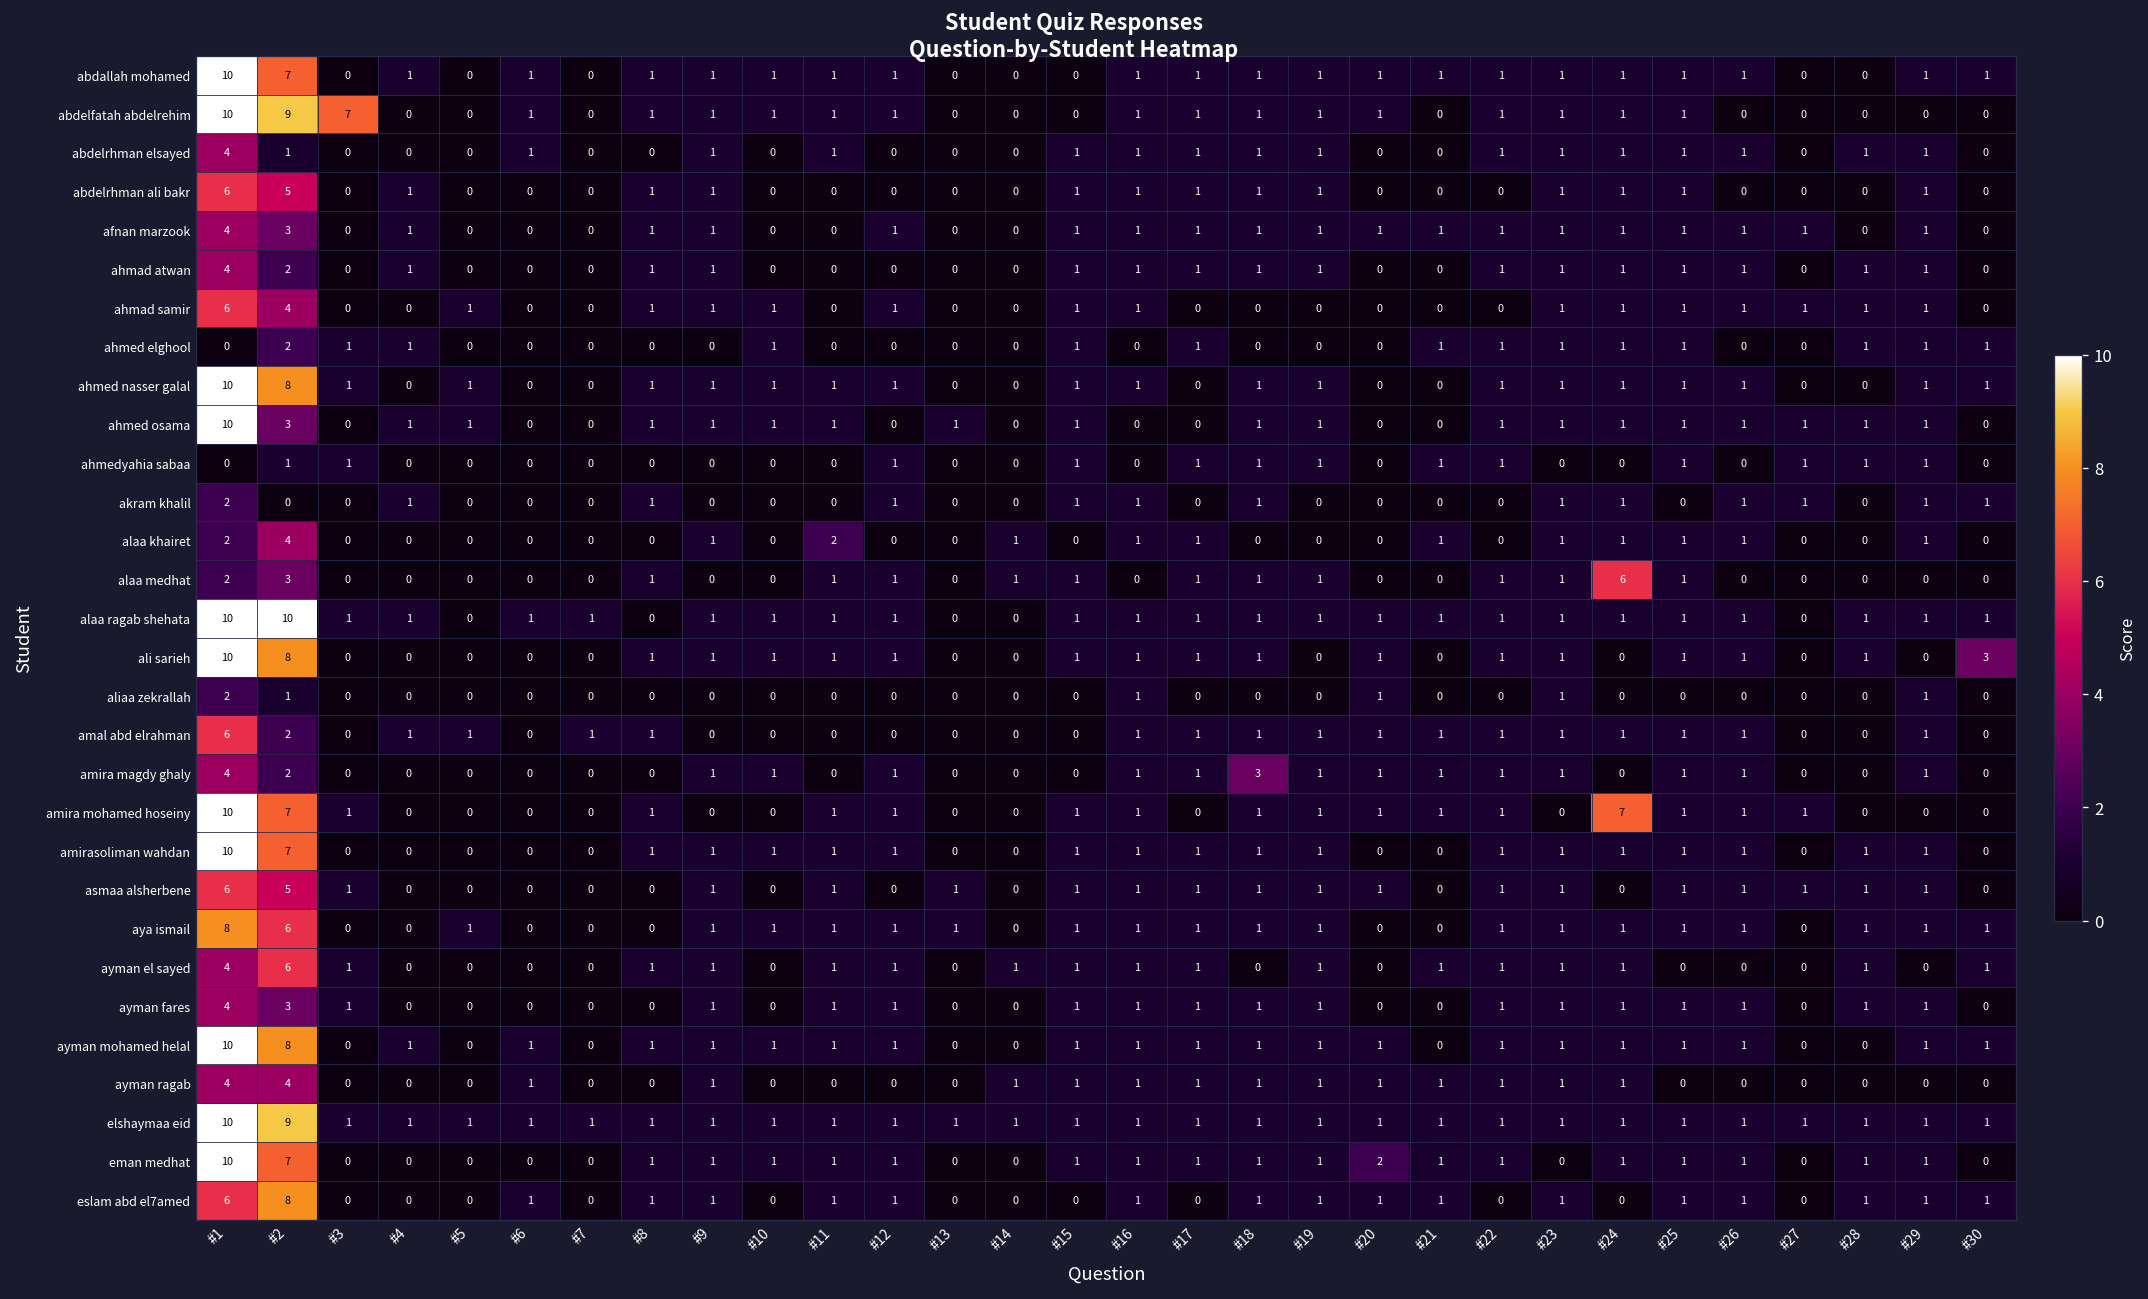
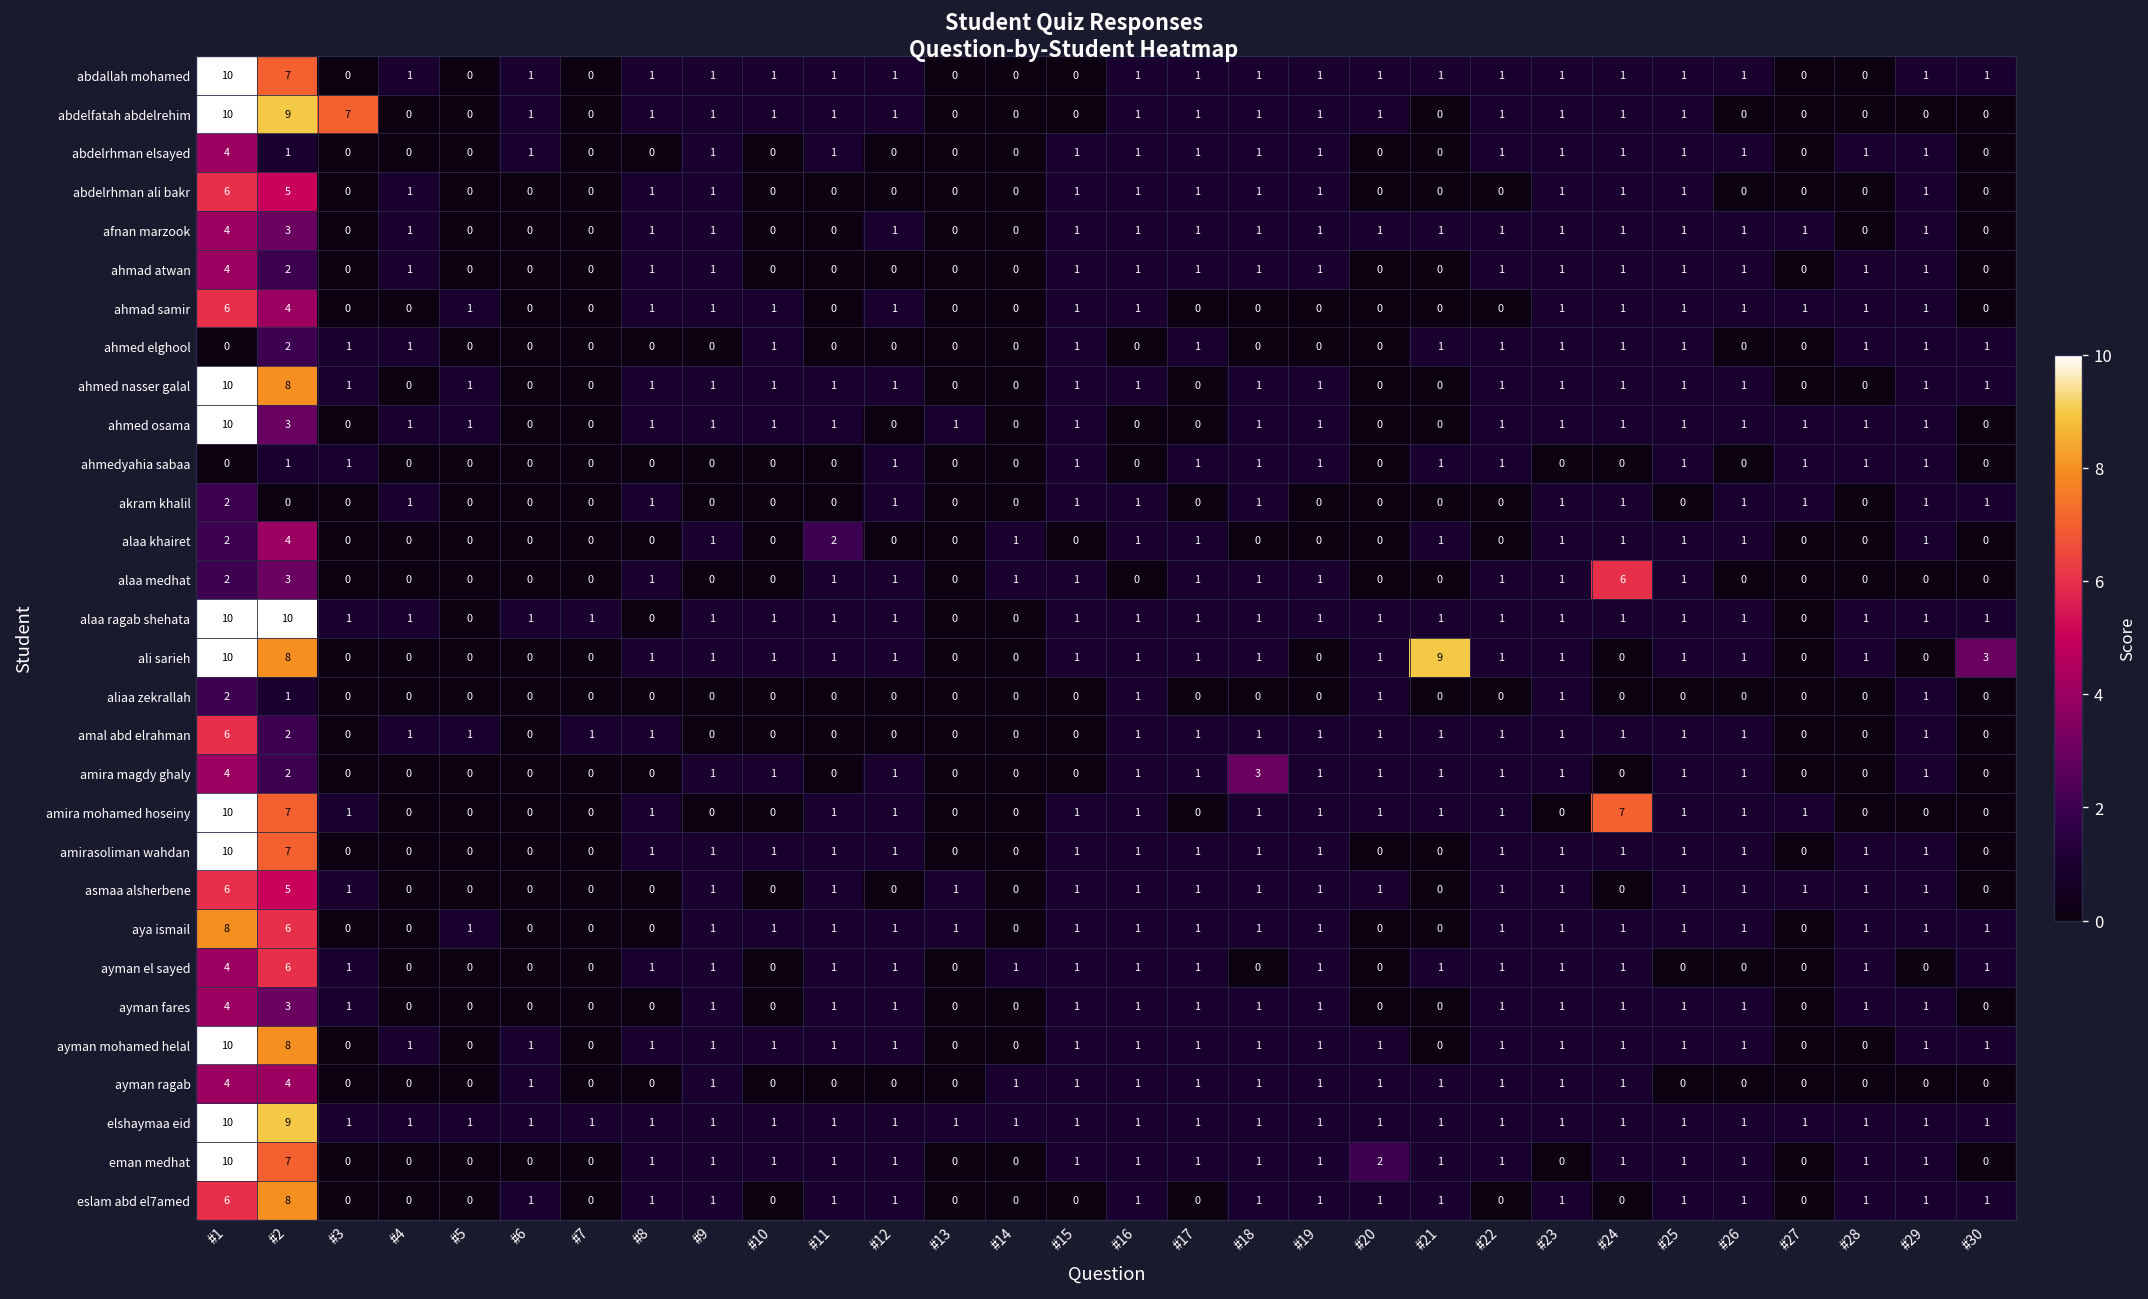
  {
    "ali sarieh": {
      "#1": 10,
      "#2": 8,
      "#3": 0,
      "#4": 0,
      "#5": 0,
      "#6": 0,
      "#7": 0,
      "#8": 1,
      "#9": 1,
      "#10": 1,
      "#11": 1,
      "#12": 1,
      "#13": 0,
      "#14": 0,
      "#15": 1,
      "#16": 1,
      "#17": 1,
      "#18": 1,
      "#19": 0,
      "#20": 1,
-     "#21": 0,
+     "#21": 9,
      "#22": 1,
      "#23": 1,
      "#24": 0,
      "#25": 1,
      "#26": 1,
      "#27": 0,
      "#28": 1,
      "#29": 0,
      "#30": 3
    }
  }
